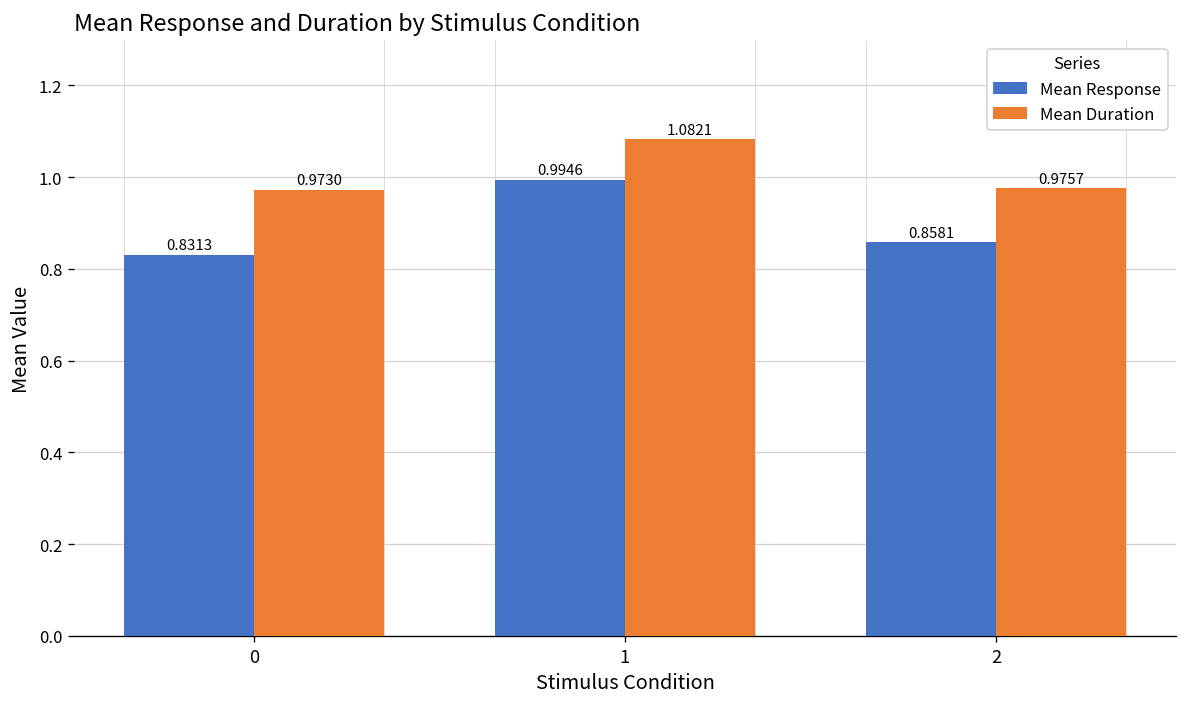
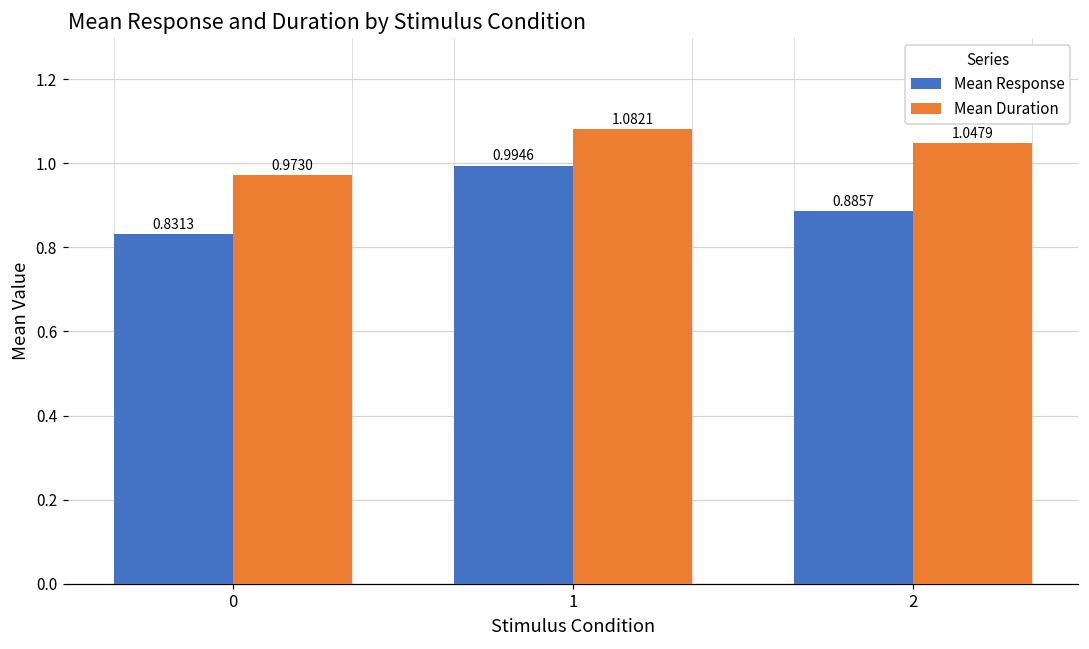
  {
    "Mean Response": {
      "0": 0.8313,
      "1": 0.9946,
-     "2": 0.8581
+     "2": 0.8857
    },
    "Mean Duration": {
      "0": 0.9730,
      "1": 1.0821,
-     "2": 0.9757
+     "2": 1.0479
    }
  }
